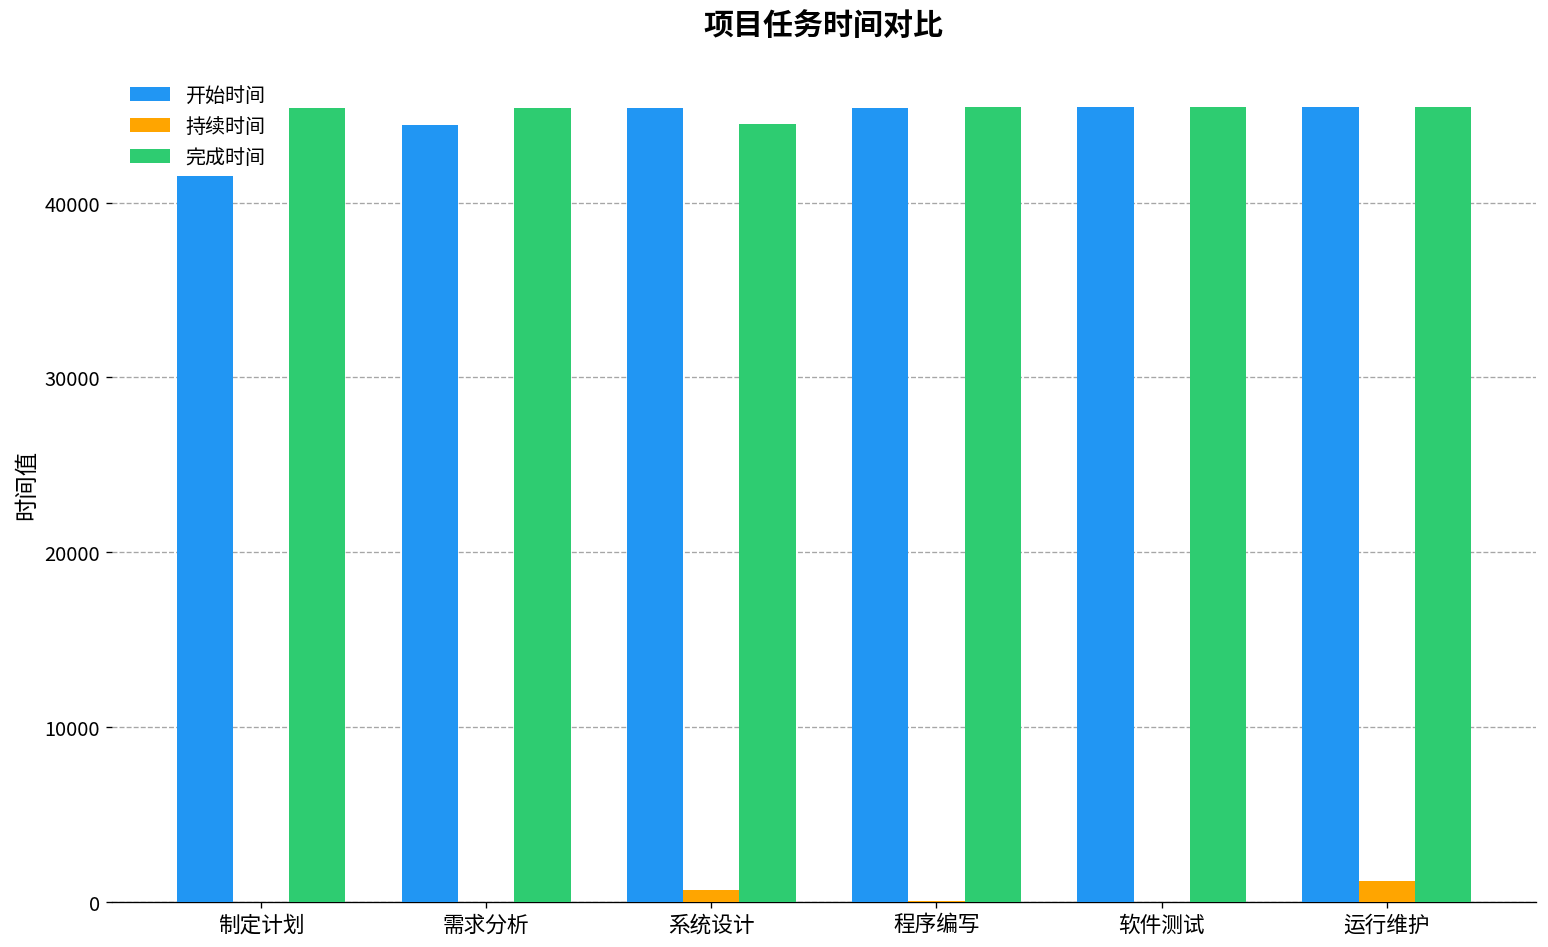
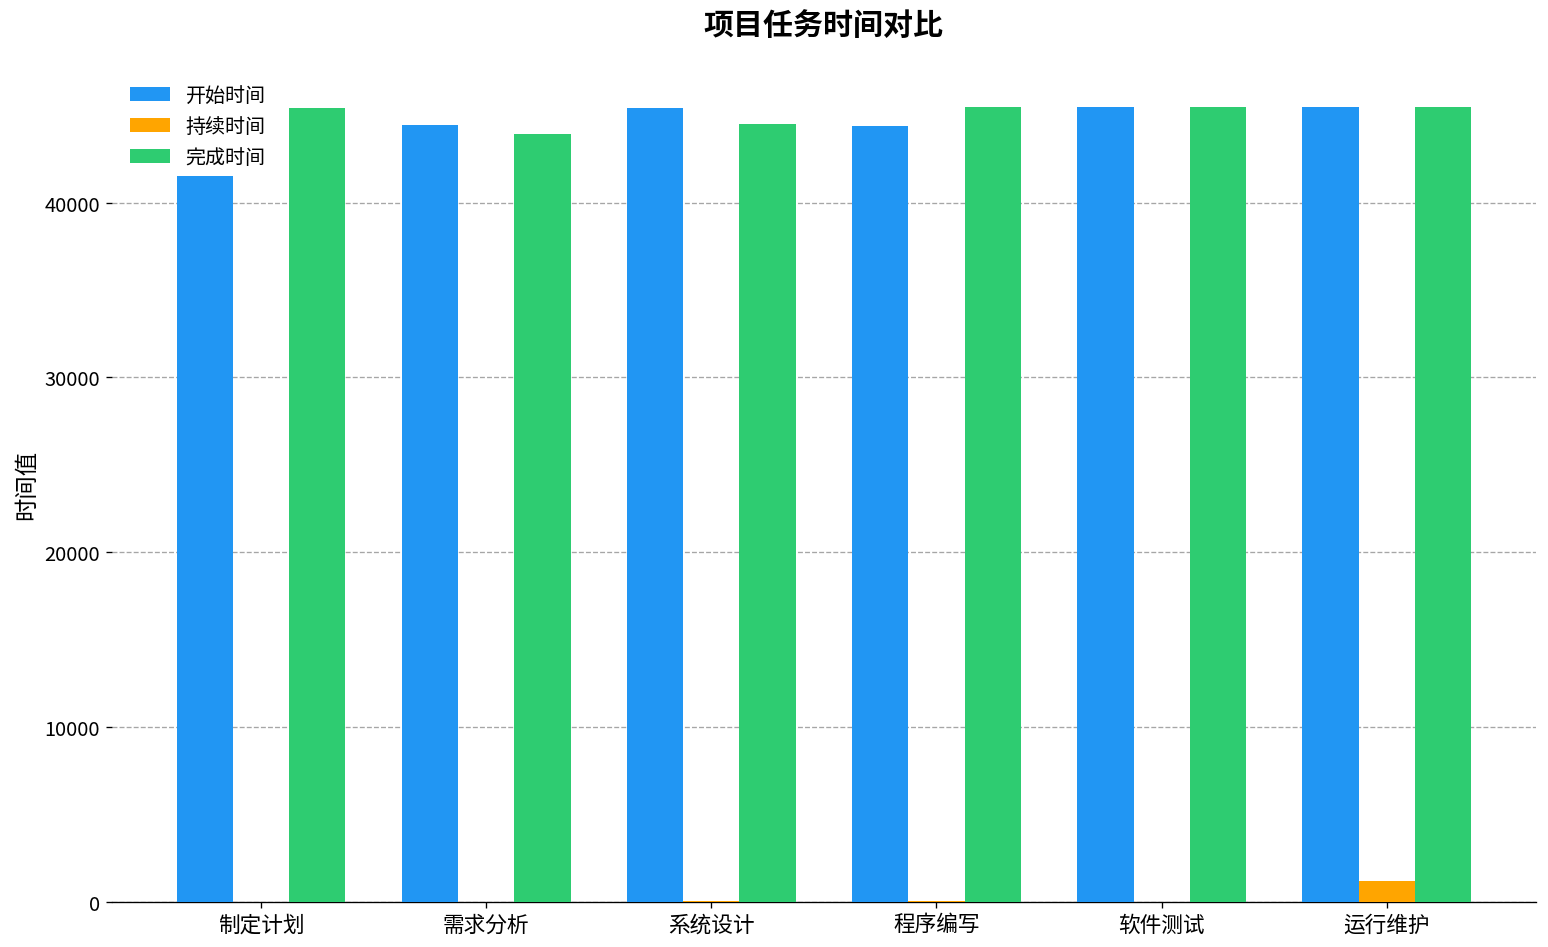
  {
    "开始时间": {
      "需求分析": 44500,
      "系统设计": 45400,
-     "程序编写": 45400,
+     "程序编写": 44400,
      "软件测试": 45400,
      "运行维护": 45500
    },
    "持续时间": {
-     "系统设计": 700,
+     "系统设计": 0,
      "运行维护": 1200
    },
    "完成时间": {
      "制定计划": 45400,
-     "需求分析": 45400,
+     "需求分析": 43900,
      "系统设计": 44500,
      "程序编写": 45400,
      "软件测试": 45500,
      "运行维护": 45500
    }
  }
